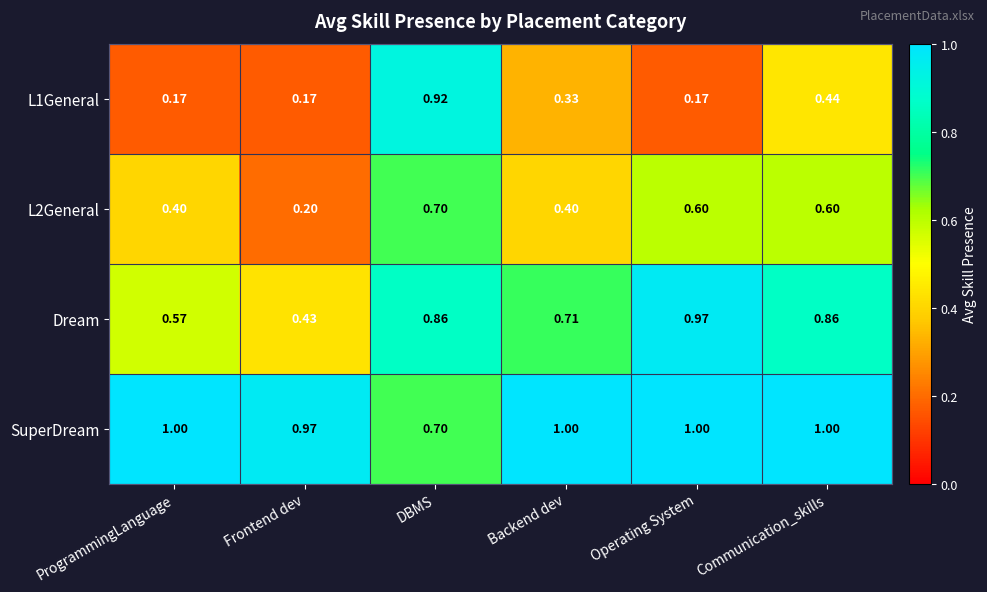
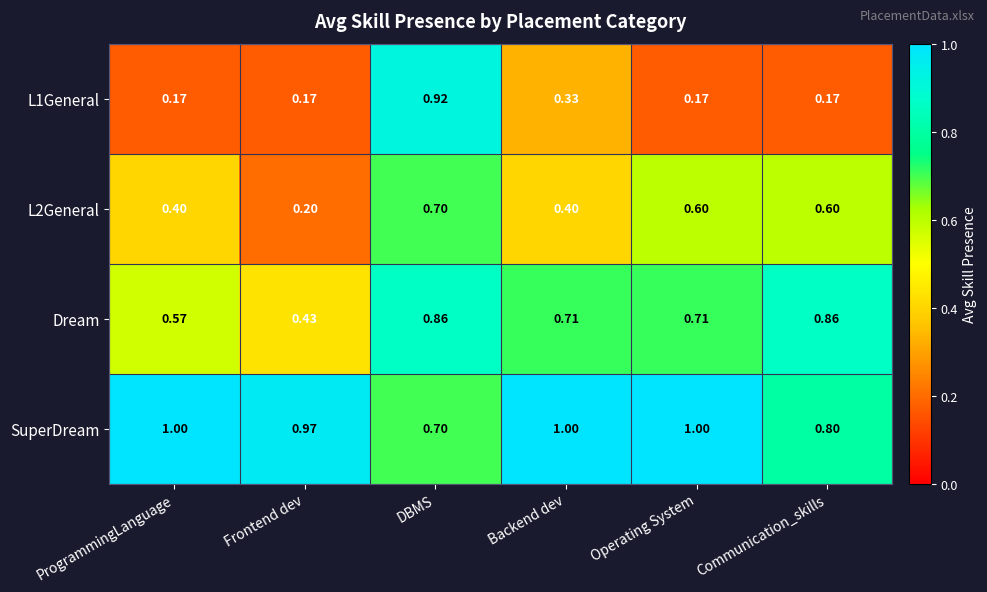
  {
    "L1General": {
      "ProgrammingLanguage": 0.17,
      "Frontend dev": 0.17,
      "DBMS": 0.92,
      "Backend dev": 0.33,
      "Operating System": 0.17,
-     "Communication_skills": 0.44
+     "Communication_skills": 0.17
    },
    "L2General": {
      "ProgrammingLanguage": 0.40,
      "Frontend dev": 0.20,
      "DBMS": 0.70,
      "Backend dev": 0.40,
      "Operating System": 0.60,
      "Communication_skills": 0.60
    },
    "Dream": {
      "ProgrammingLanguage": 0.57,
      "Frontend dev": 0.43,
      "DBMS": 0.86,
      "Backend dev": 0.71,
-     "Operating System": 0.97,
+     "Operating System": 0.71,
      "Communication_skills": 0.86
    },
    "SuperDream": {
      "ProgrammingLanguage": 1.00,
      "Frontend dev": 0.97,
      "DBMS": 0.70,
      "Backend dev": 1.00,
      "Operating System": 1.00,
-     "Communication_skills": 1.00
+     "Communication_skills": 0.80
    }
  }
